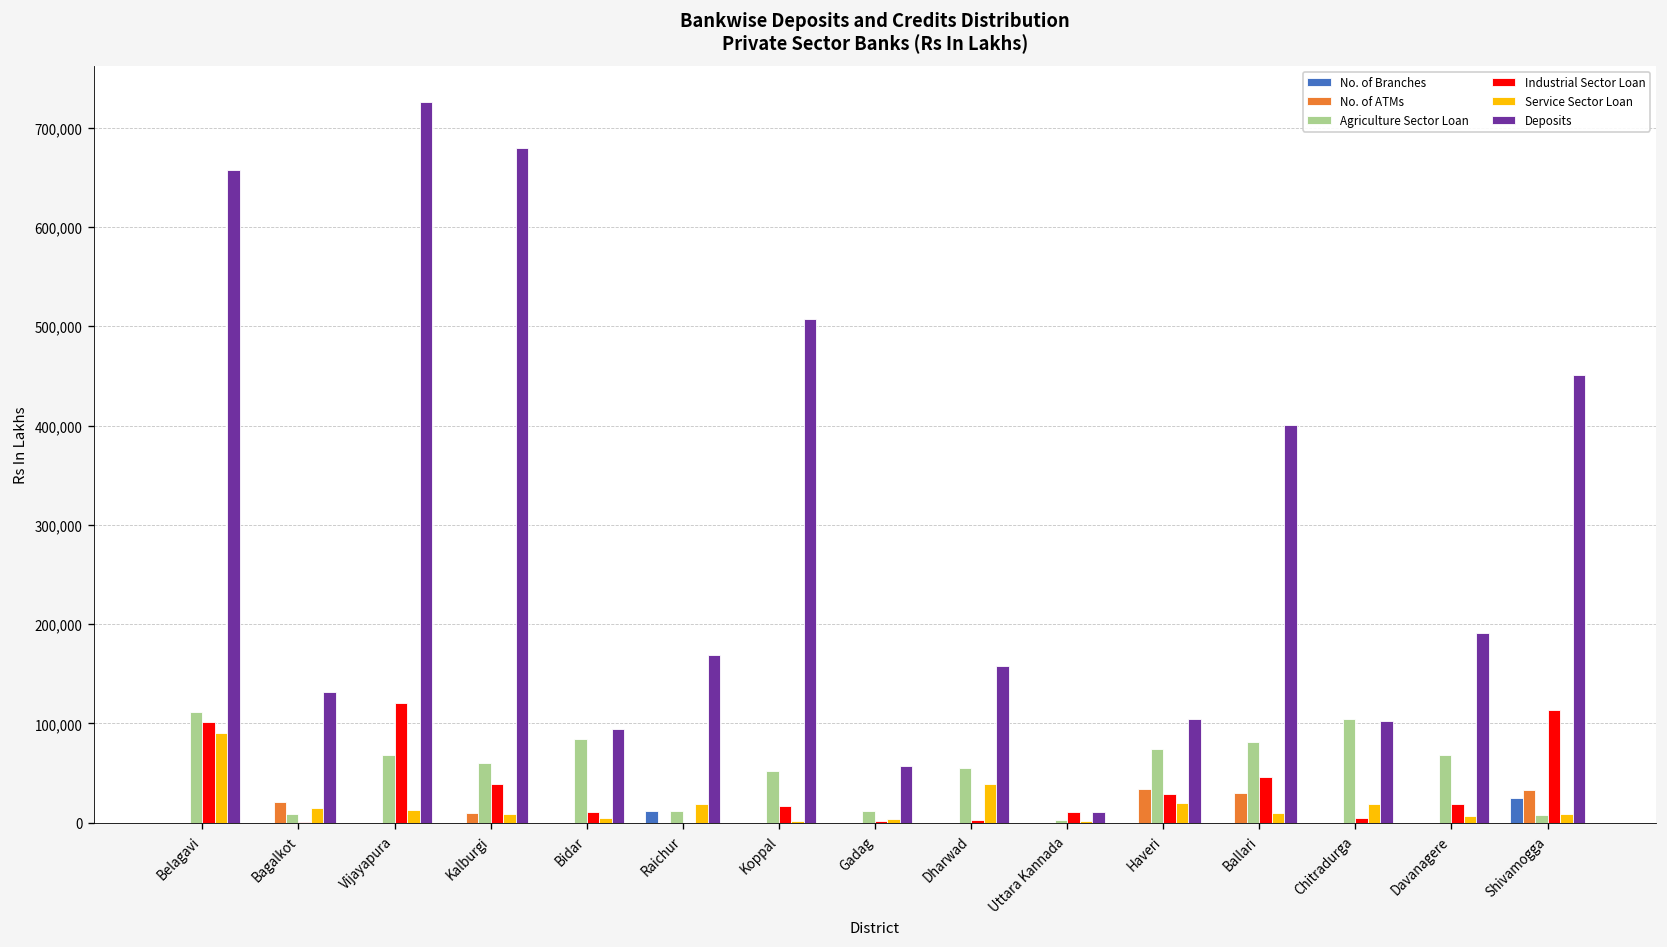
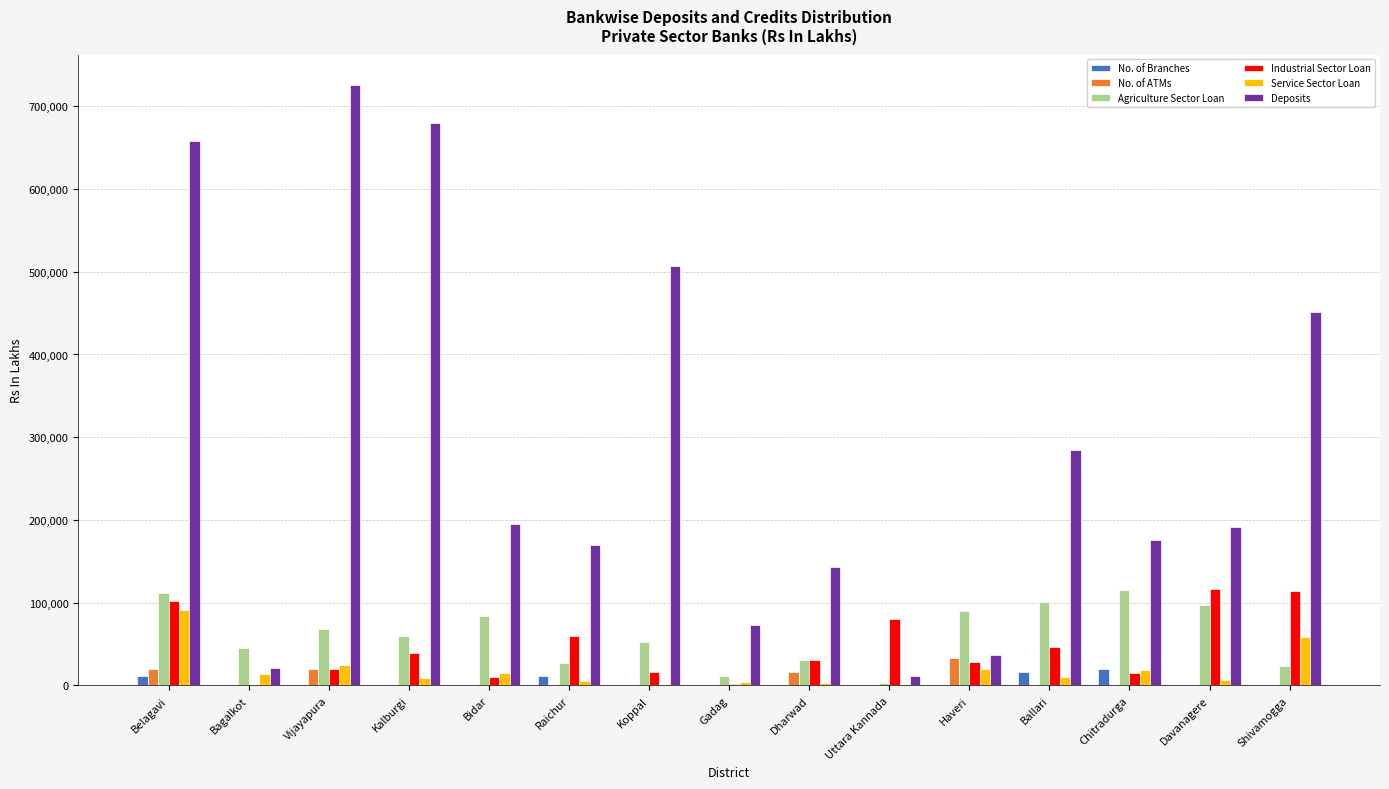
  {
    "No. of Branches": {
-     "Belagavi": "0",
+     "Belagavi": "10,000",
      "Raichur": "10,000",
-     "Ballari": "0",
-     "Chitradurga": "0",
-     "Shivamogga": "30,000"
+     "Ballari": "20,000",
+     "Chitradurga": "20,000",
+     "Shivamogga": "0"
    },
    "No. of ATMs": {
-     "Belagavi": "0",
-     "Bagalkot": "20,000",
-     "Vijayapura": "0",
-     "Kalburgi": "10,000",
-     "Dharwad": "0",
+     "Belagavi": "20,000",
+     "Bagalkot": "0",
+     "Vijayapura": "20,000",
+     "Kalburgi": "0",
+     "Dharwad": "20,000",
      "Haveri": "30,000",
-     "Ballari": "30,000",
-     "Shivamogga": "30,000"
+     "Ballari": "0",
+     "Shivamogga": "0"
    },
    "Agriculture Sector Loan": {
      "Belagavi": "110,000",
-     "Bagalkot": "10,000",
+     "Bagalkot": "50,000",
      "Vijayapura": "70,000",
      "Kalburgi": "60,000",
      "Bidar": "80,000",
-     "Raichur": "10,000",
+     "Raichur": "30,000",
      "Koppal": "50,000",
      "Gadag": "10,000",
-     "Dharwad": "60,000",
-     "Haveri": "70,000",
-     "Ballari": "80,000",
-     "Chitradurga": "100,000",
-     "Davanagere": "70,000",
-     "Shivamogga": "10,000"
+     "Dharwad": "30,000",
+     "Haveri": "90,000",
+     "Ballari": "100,000",
+     "Chitradurga": "120,000",
+     "Davanagere": "100,000",
+     "Shivamogga": "20,000"
    },
    "Industrial Sector Loan": {
      "Belagavi": "100,000",
-     "Vijayapura": "120,000",
+     "Vijayapura": "20,000",
      "Kalburgi": "40,000",
      "Bidar": "10,000",
-     "Raichur": "0",
+     "Raichur": "60,000",
      "Koppal": "20,000",
-     "Dharwad": "0",
-     "Uttara Kannada": "10,000",
+     "Dharwad": "30,000",
+     "Uttara Kannada": "80,000",
      "Haveri": "30,000",
      "Ballari": "50,000",
-     "Chitradurga": "5,000",
-     "Davanagere": "20,000",
+     "Chitradurga": "15,000",
+     "Davanagere": "120,000",
      "Shivamogga": "110,000"
    },
    "Service Sector Loan": {
      "Belagavi": "90,000",
      "Bagalkot": "10,000",
-     "Vijayapura": "10,000",
+     "Vijayapura": "20,000",
      "Kalburgi": "10,000",
-     "Bidar": "0",
-     "Raichur": "20,000",
+     "Bidar": "10,000",
+     "Raichur": "10,000",
      "Gadag": "0",
-     "Dharwad": "40,000",
+     "Dharwad": "0",
      "Haveri": "20,000",
      "Ballari": "10,000",
      "Chitradurga": "20,000",
      "Davanagere": "10,000",
-     "Shivamogga": "10,000"
+     "Shivamogga": "60,000"
    },
    "Deposits": {
      "Belagavi": "660,000",
-     "Bagalkot": "130,000",
+     "Bagalkot": "20,000",
      "Vijayapura": "730,000",
      "Kalburgi": "680,000",
-     "Bidar": "90,000",
+     "Bidar": "190,000",
      "Raichur": "170,000",
      "Koppal": "510,000",
-     "Gadag": "60,000",
-     "Dharwad": "160,000",
+     "Gadag": "70,000",
+     "Dharwad": "140,000",
      "Uttara Kannada": "10,000",
-     "Haveri": "100,000",
-     "Ballari": "400,000",
-     "Chitradurga": "100,000",
+     "Haveri": "40,000",
+     "Ballari": "280,000",
+     "Chitradurga": "180,000",
      "Davanagere": "190,000",
      "Shivamogga": "450,000"
    }
  }
